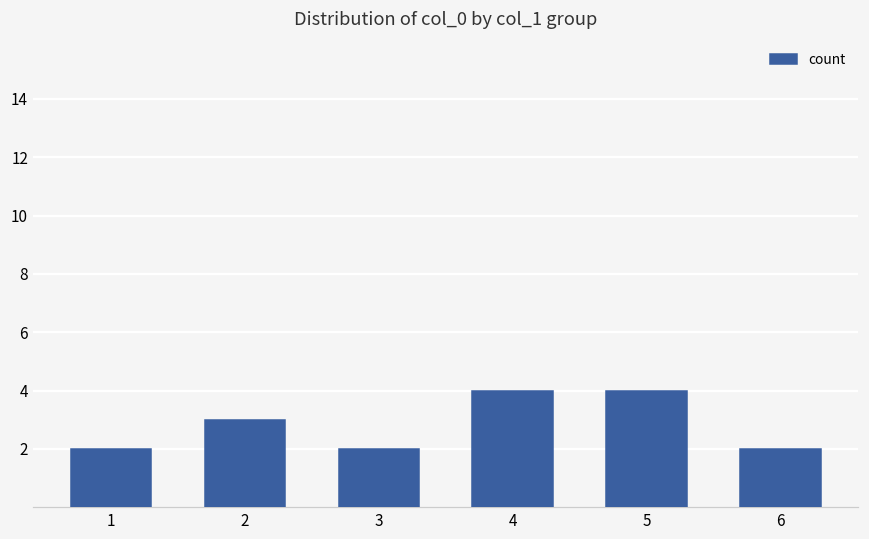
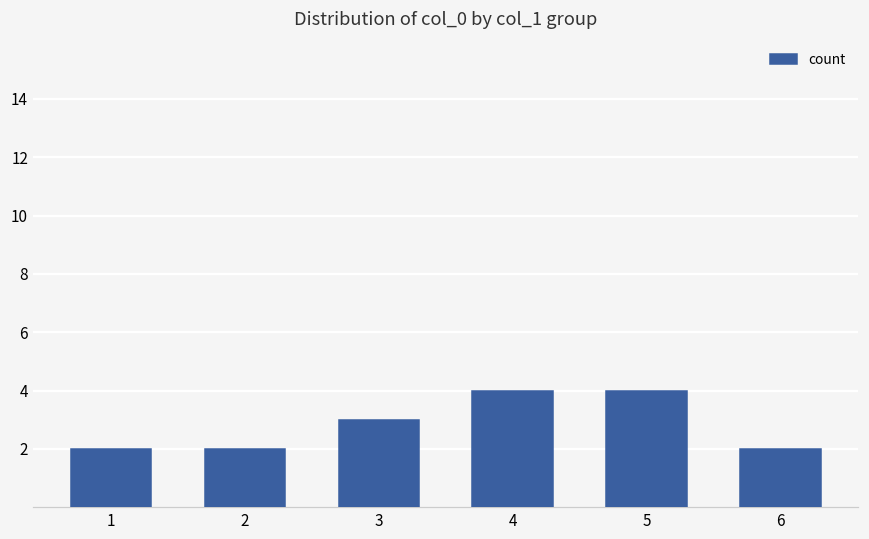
  {
    "1": 2,
-   "2": 3,
-   "3": 2,
+   "2": 2,
+   "3": 3,
    "4": 4,
    "5": 4,
    "6": 2
  }
